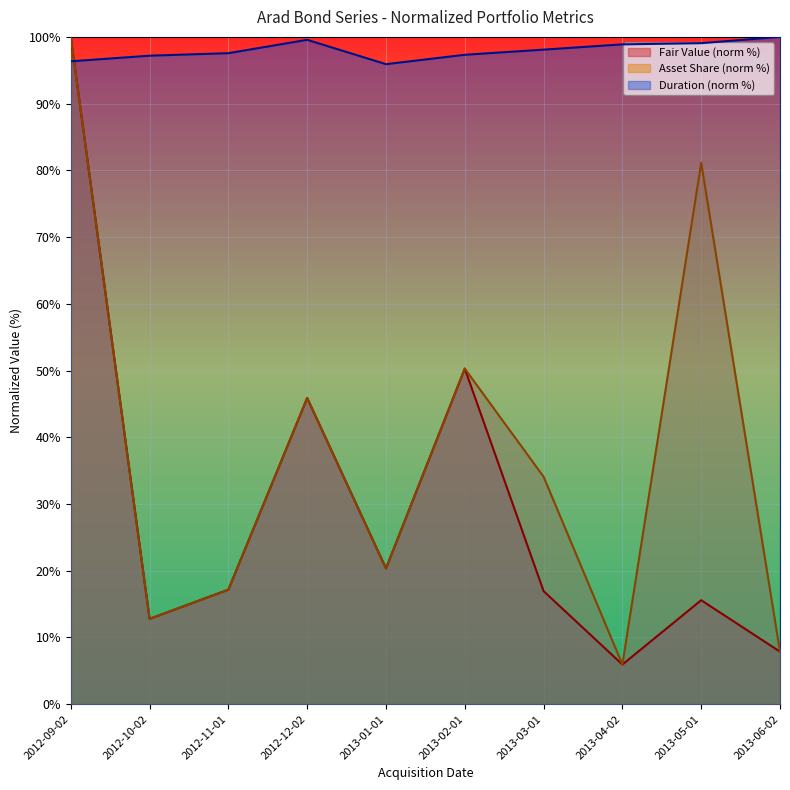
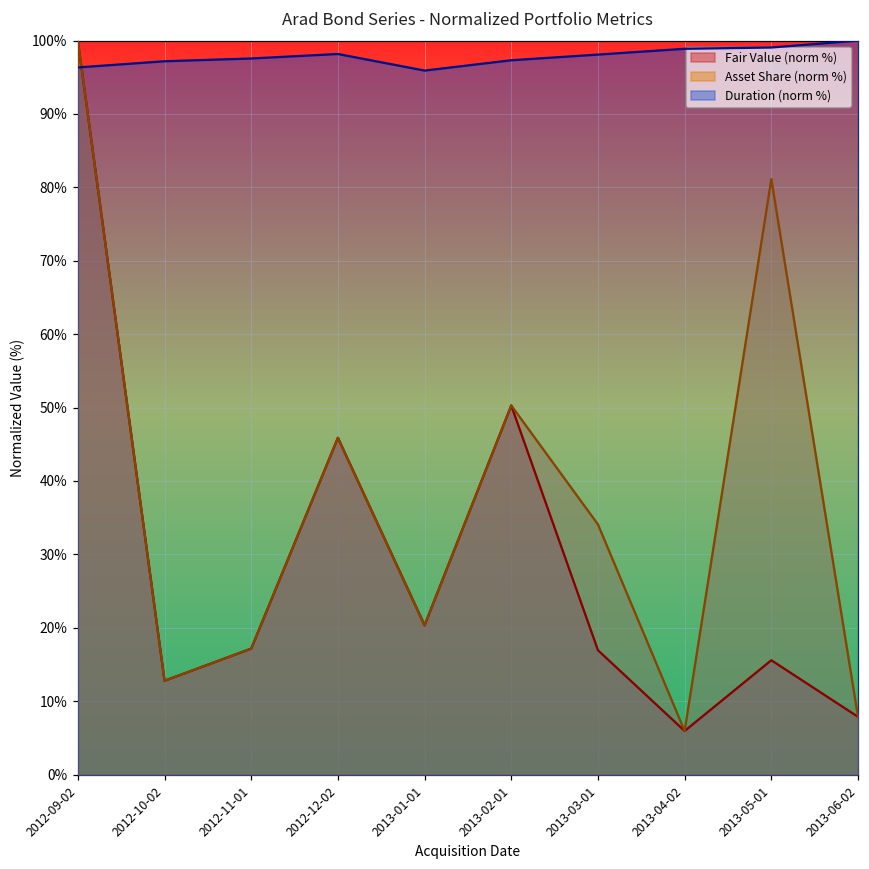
  {
    "Fair Value (norm %)": {
      "2013-03-01": "17%",
      "2013-05-01": "16%"
    },
    "Asset Share (norm %)": {
      "2013-03-01": "34%",
      "2013-05-01": "81%"
    },
    "Duration (norm %)": {
      "2012-09-02": "96%",
      "2012-10-02": "97%",
      "2012-11-01": "98%",
-     "2012-12-02": "100%",
+     "2012-12-02": "98%",
      "2013-01-01": "96%",
      "2013-02-01": "97%",
      "2013-03-01": "98%",
      "2013-04-02": "99%",
      "2013-06-02": "100%"
    }
  }
